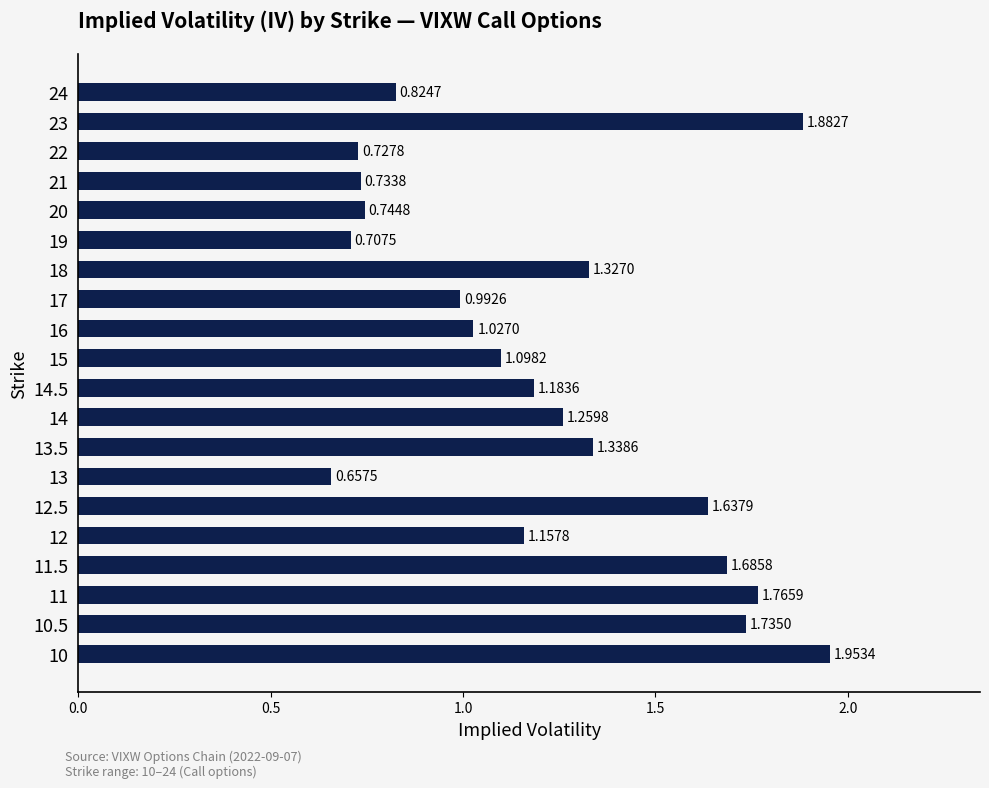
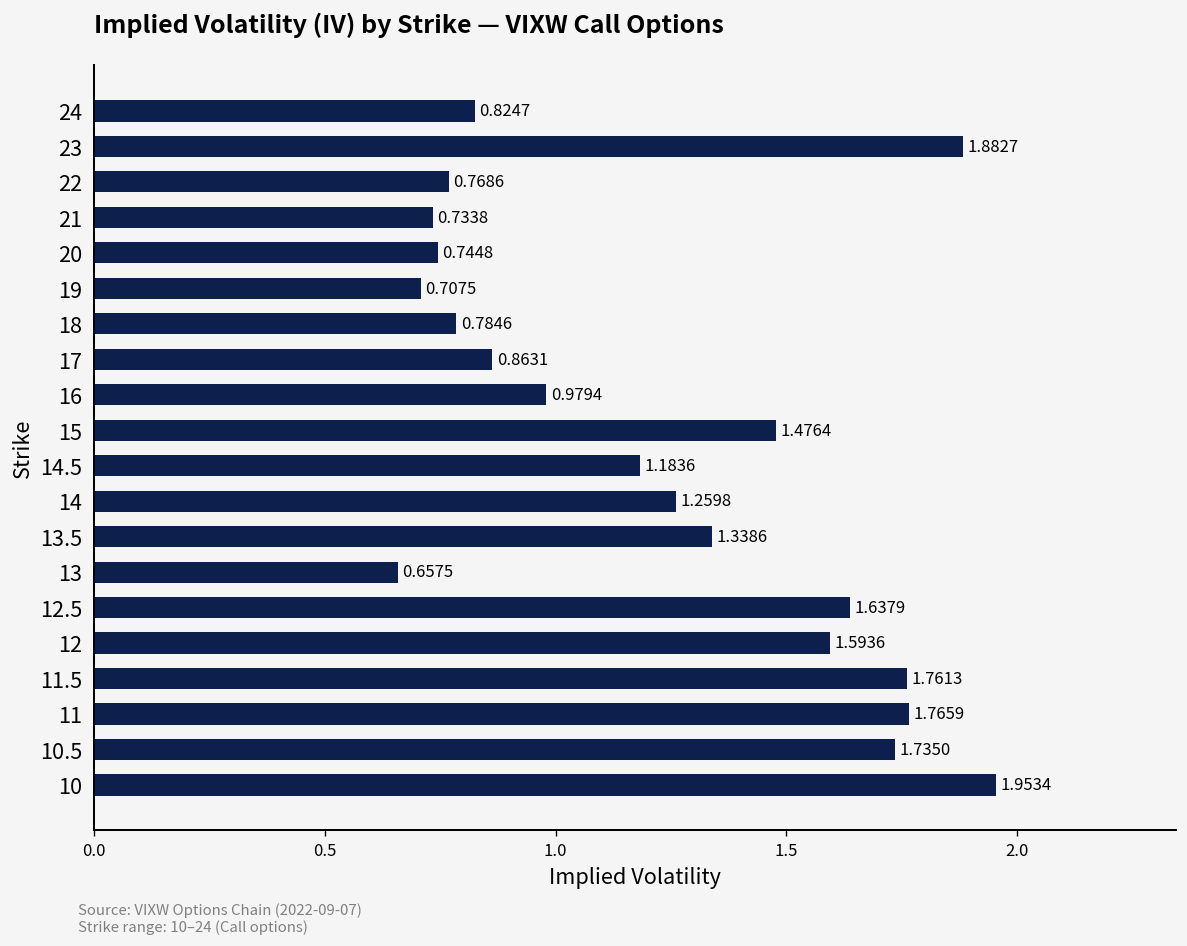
  {
    "24": 0.8247,
    "23": 1.8827,
-   "22": 0.7278,
+   "22": 0.7686,
    "21": 0.7338,
    "20": 0.7448,
    "19": 0.7075,
-   "18": 1.3270,
-   "17": 0.9926,
-   "16": 1.0270,
-   "15": 1.0982,
+   "18": 0.7846,
+   "17": 0.8631,
+   "16": 0.9794,
+   "15": 1.4764,
    "14.5": 1.1836,
    "14": 1.2598,
    "13.5": 1.3386,
    "13": 0.6575,
    "12.5": 1.6379,
-   "12": 1.1578,
-   "11.5": 1.6858,
+   "12": 1.5936,
+   "11.5": 1.7613,
    "11": 1.7659,
    "10.5": 1.7350,
    "10": 1.9534
  }
